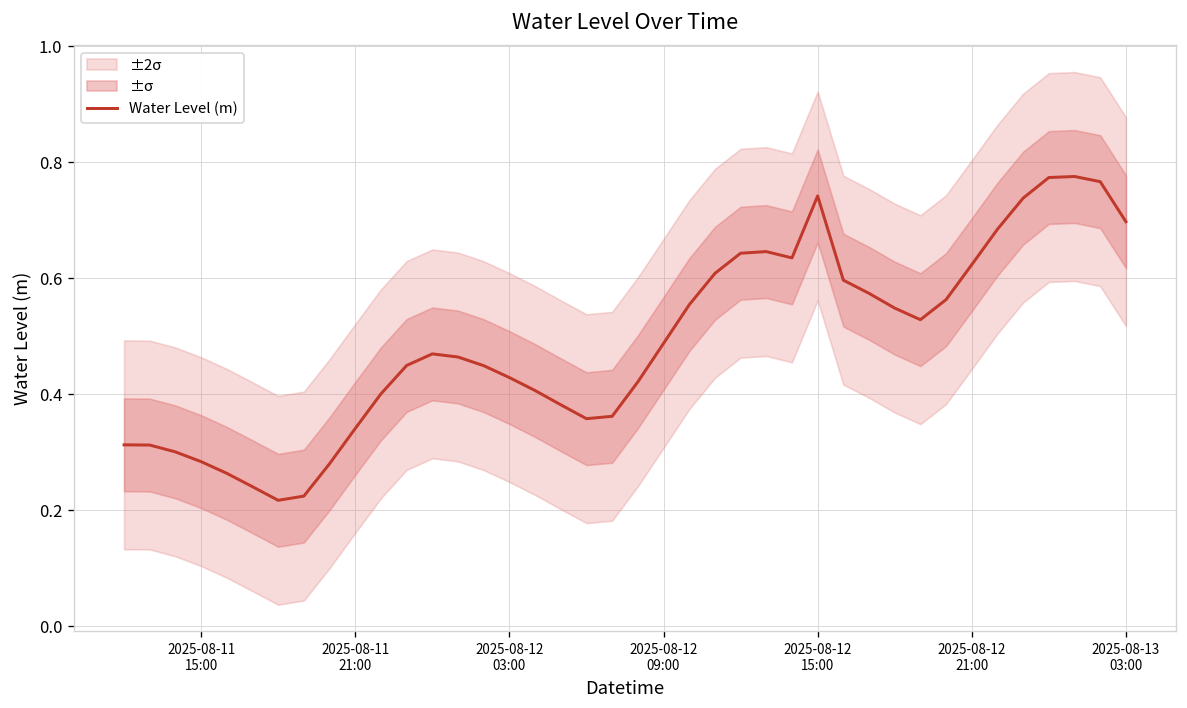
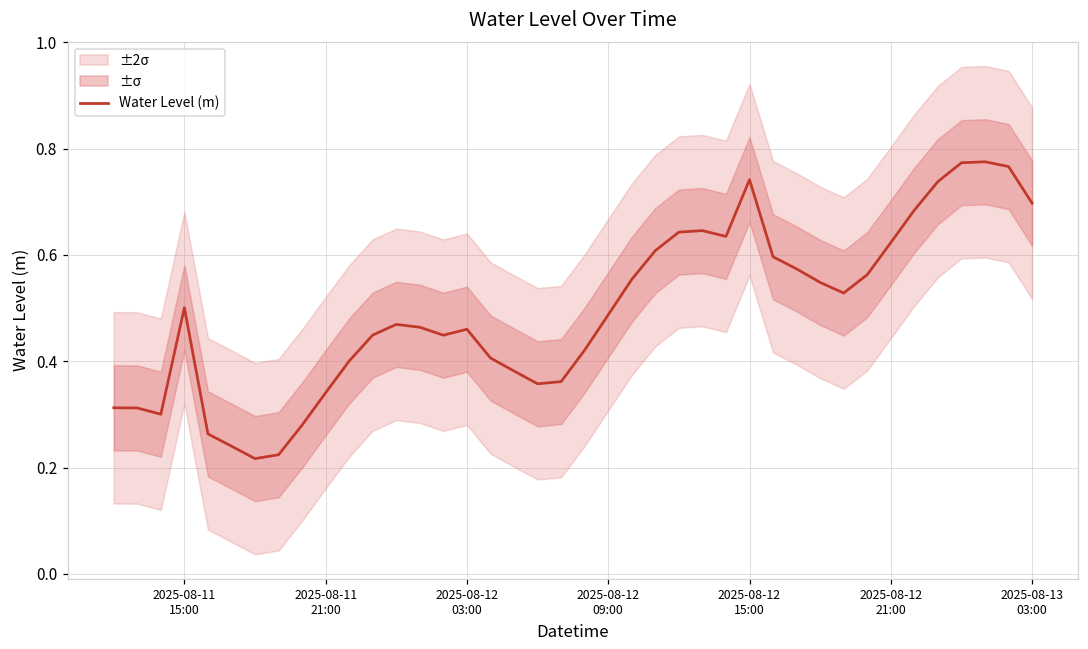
  {
    "Water Level (m)": {
-     "2025-08-11 15:00": 0.28,
+     "2025-08-11 15:00": 0.50,
      "2025-08-11 21:00": 0.34,
-     "2025-08-12 03:00": 0.43,
+     "2025-08-12 03:00": 0.46,
      "2025-08-12 09:00": 0.49,
      "2025-08-12 15:00": 0.74,
      "2025-08-12 21:00": 0.62,
      "2025-08-13 03:00": 0.70
    }
  }
